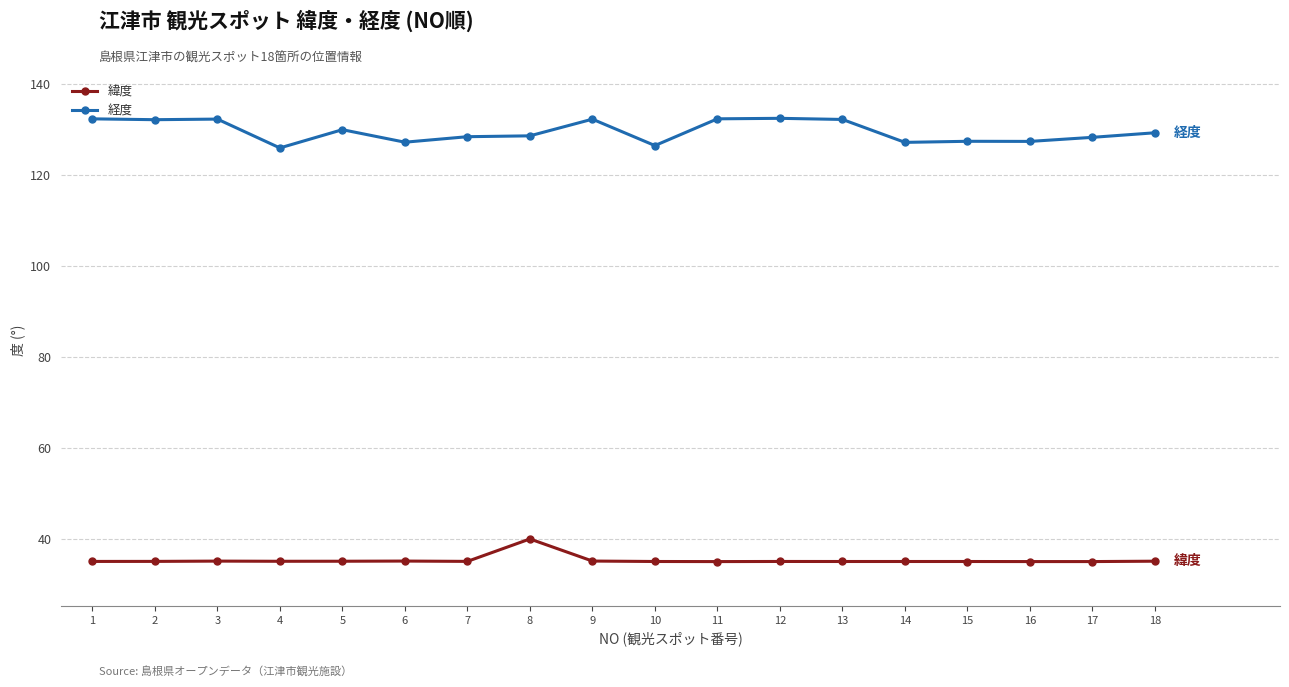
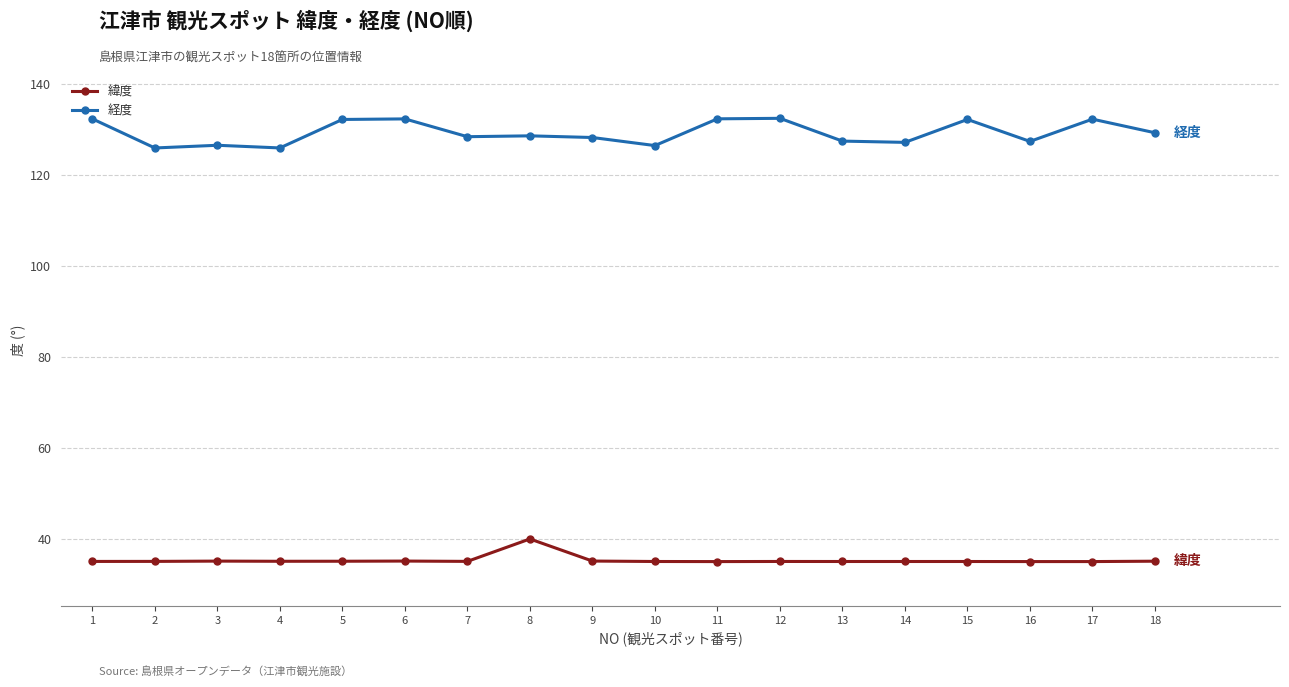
  {
    "緯度": {
      "1": 35,
      "2": 35,
      "3": 35,
      "4": 35,
      "5": 35,
      "6": 35,
      "7": 35,
      "8": 40,
      "9": 35,
      "10": 35,
      "11": 35,
      "12": 35,
      "13": 35,
      "14": 35,
      "15": 35,
      "16": 35,
      "17": 35,
      "18": 35
    },
    "経度": {
      "1": 132,
-     "2": 132,
-     "3": 132,
+     "2": 126,
+     "3": 127,
      "4": 126,
-     "5": 130,
-     "6": 127,
+     "5": 132,
+     "6": 132,
      "7": 128,
      "8": 129,
-     "9": 132,
+     "9": 128,
      "10": 126,
      "11": 132,
      "12": 132,
-     "13": 132,
+     "13": 127,
      "14": 127,
-     "15": 127,
+     "15": 132,
      "16": 127,
-     "17": 128,
+     "17": 132,
      "18": 129
    }
  }
